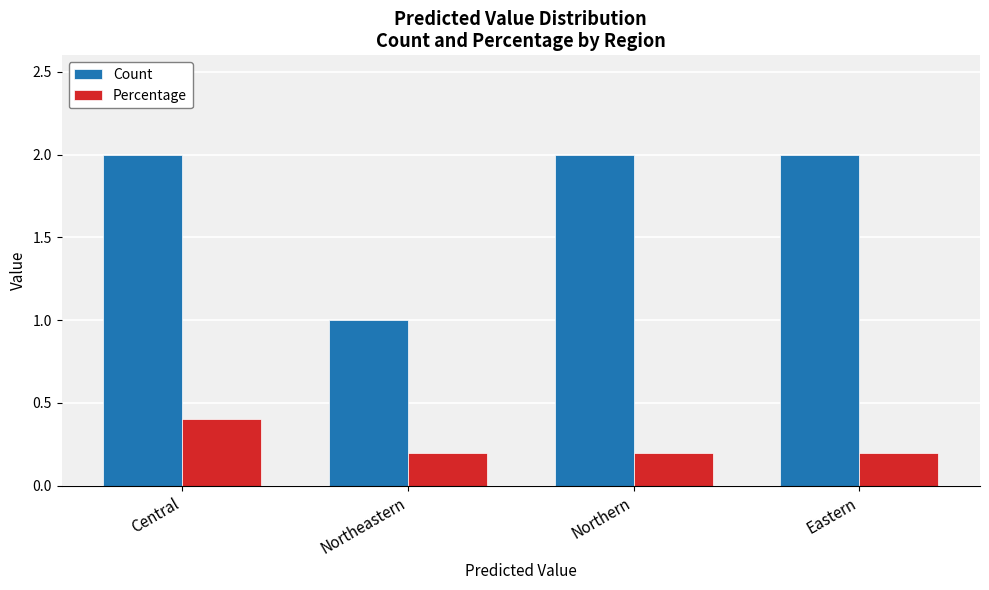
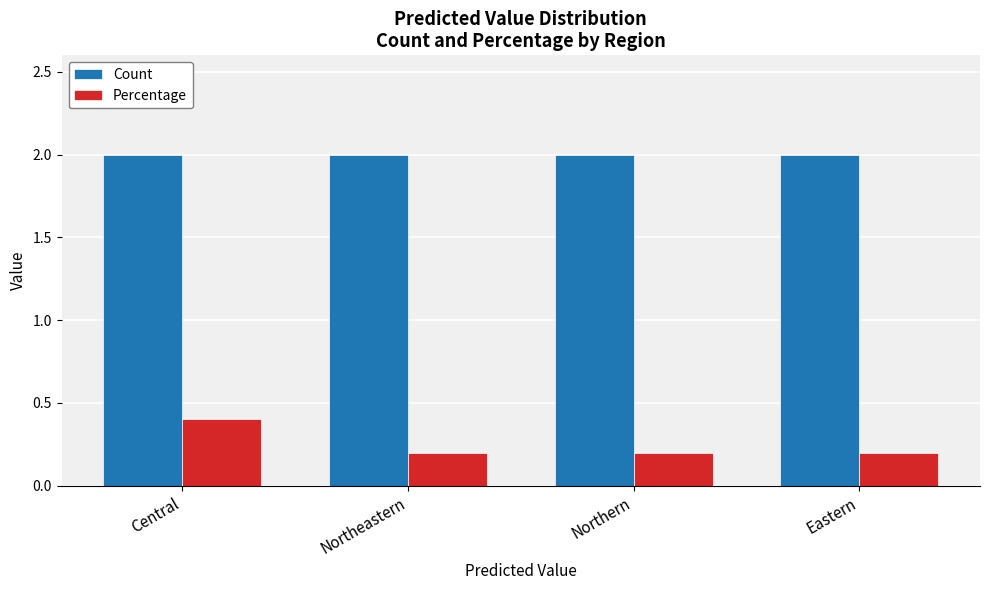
  {
    "Count": {
      "Central": 2,
-     "Northeastern": 1,
+     "Northeastern": 2,
      "Northern": 2,
      "Eastern": 2
    },
    "Percentage": {
      "Central": 0.40,
      "Northeastern": 0.20,
      "Northern": 0.20,
      "Eastern": 0.20
    }
  }
